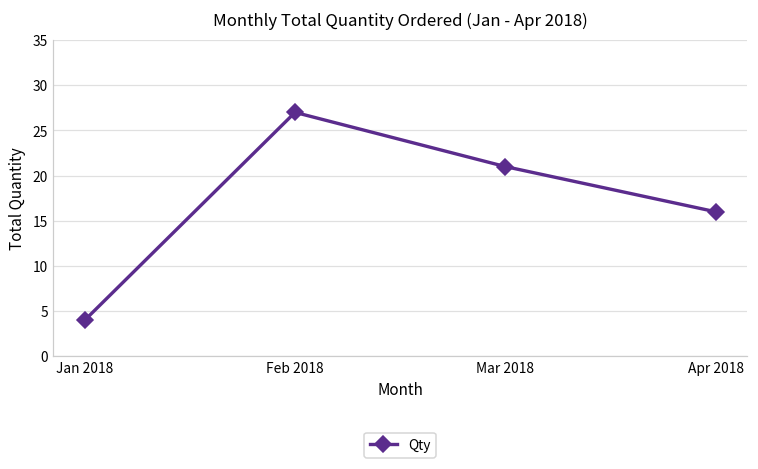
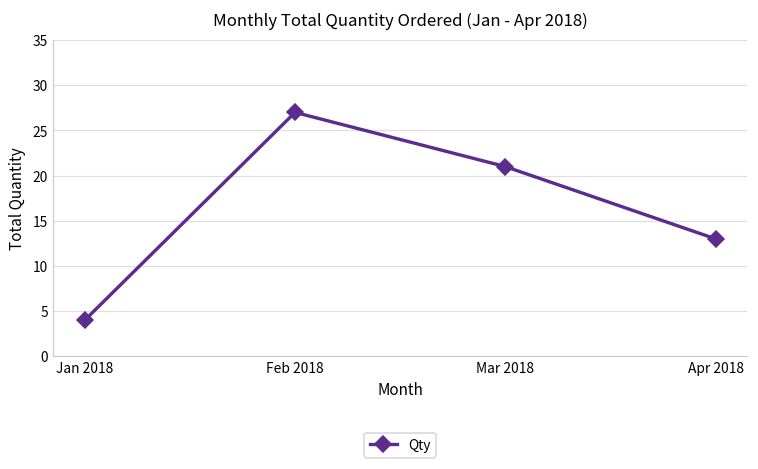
  {
    "Jan 2018": 4,
    "Feb 2018": 27,
    "Mar 2018": 21,
-   "Apr 2018": 16
+   "Apr 2018": 13
  }
